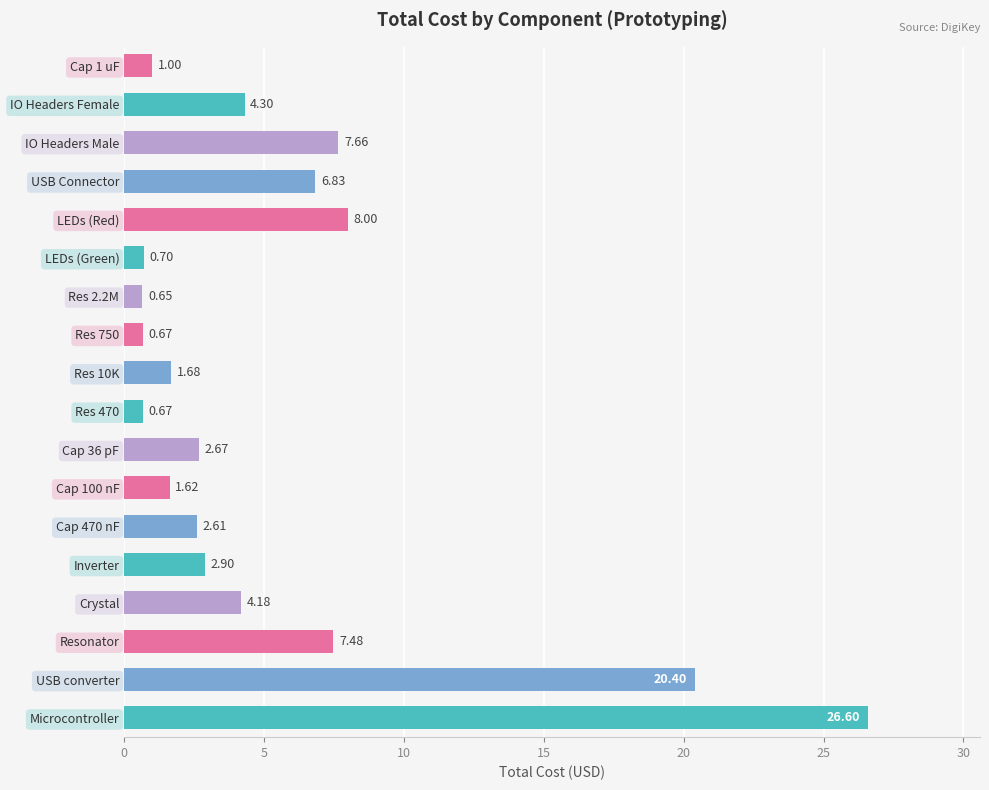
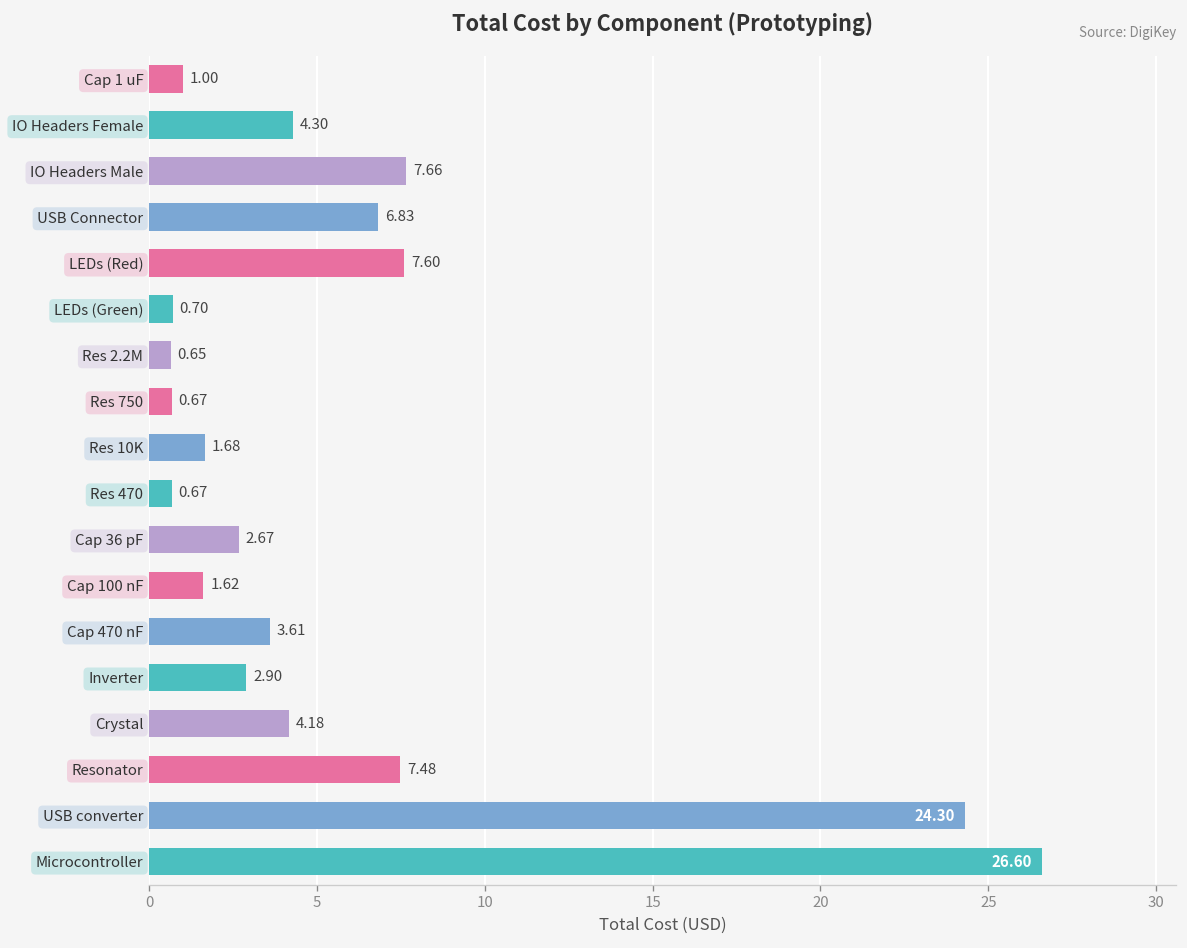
  {
    "Cap 1 uF": 1.00,
    "IO Headers Female": 4.30,
    "IO Headers Male": 7.66,
    "USB Connector": 6.83,
-   "LEDs (Red)": 8.00,
+   "LEDs (Red)": 7.60,
    "LEDs (Green)": 0.70,
    "Res 2.2M": 0.65,
    "Res 750": 0.67,
    "Res 10K": 1.68,
    "Res 470": 0.67,
    "Cap 36 pF": 2.67,
    "Cap 100 nF": 1.62,
-   "Cap 470 nF": 2.61,
+   "Cap 470 nF": 3.61,
    "Inverter": 2.90,
    "Crystal": 4.18,
    "Resonator": 7.48,
-   "USB converter": 20.40,
+   "USB converter": 24.30,
    "Microcontroller": 26.60
  }
